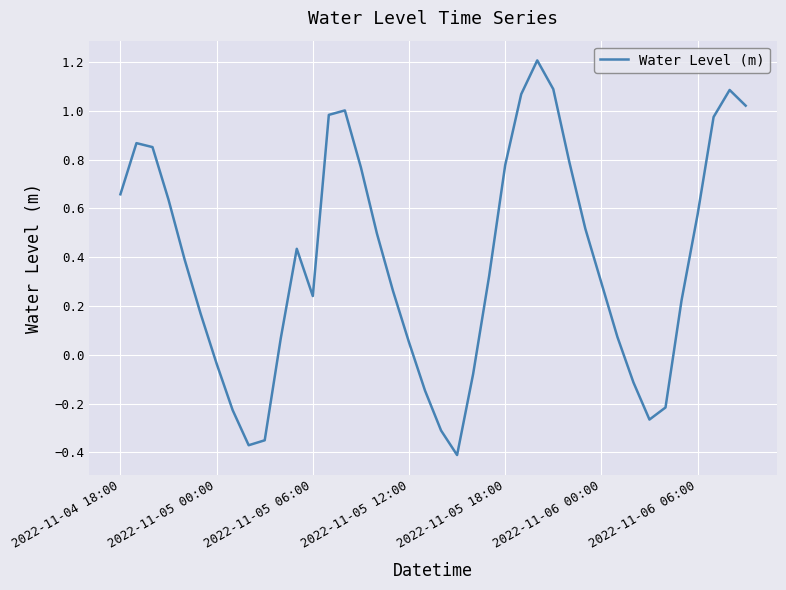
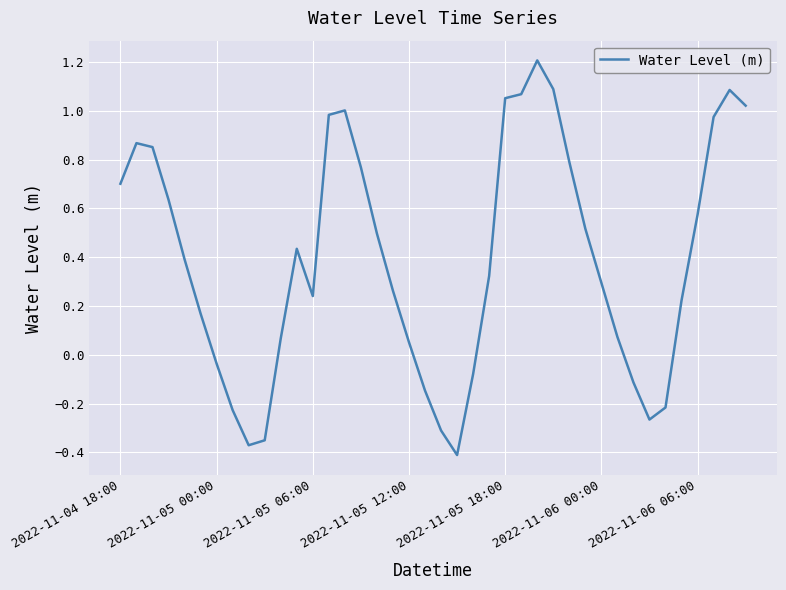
  {
-   "2022-11-04 18:00": 0.66,
+   "2022-11-04 18:00": 0.70,
    "2022-11-05 00:00": -0.04,
    "2022-11-05 06:00": 0.24,
    "2022-11-05 12:00": 0.05,
-   "2022-11-05 18:00": 0.78,
+   "2022-11-05 18:00": 1.05,
    "2022-11-06 00:00": 0.30,
    "2022-11-06 06:00": 0.57
  }
